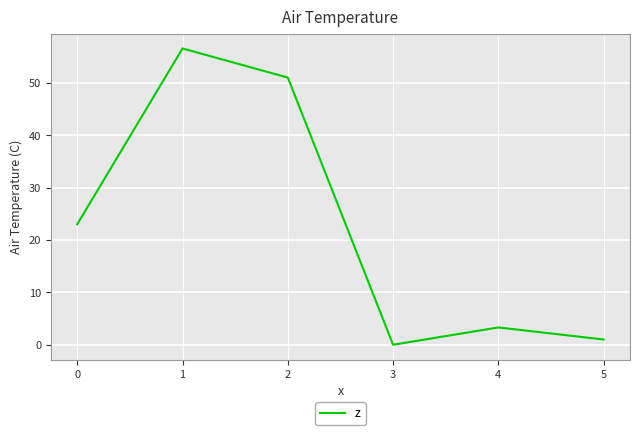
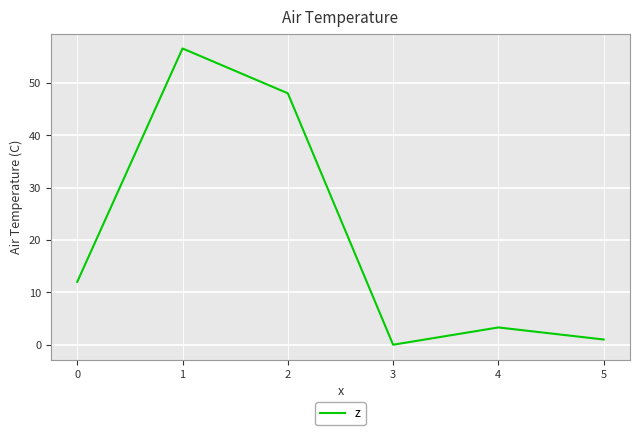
  {
-   "0": 23,
+   "0": 12,
    "1": 57,
-   "2": 51,
+   "2": 48,
    "3": 0,
    "4": 3,
    "5": 1
  }
